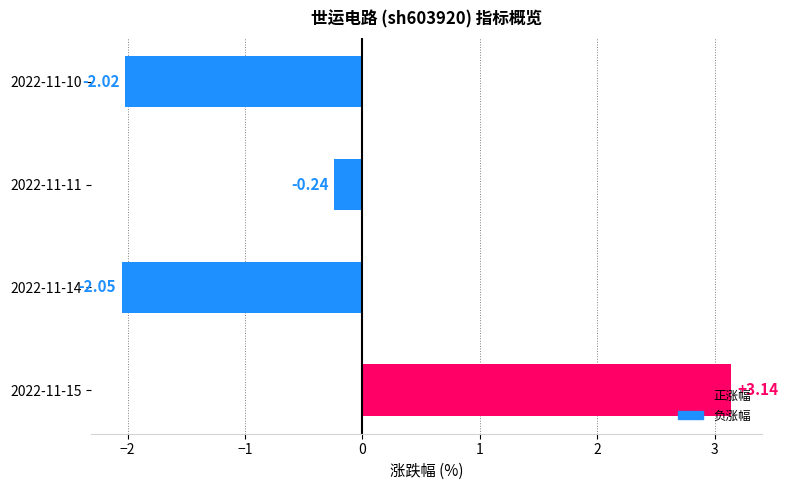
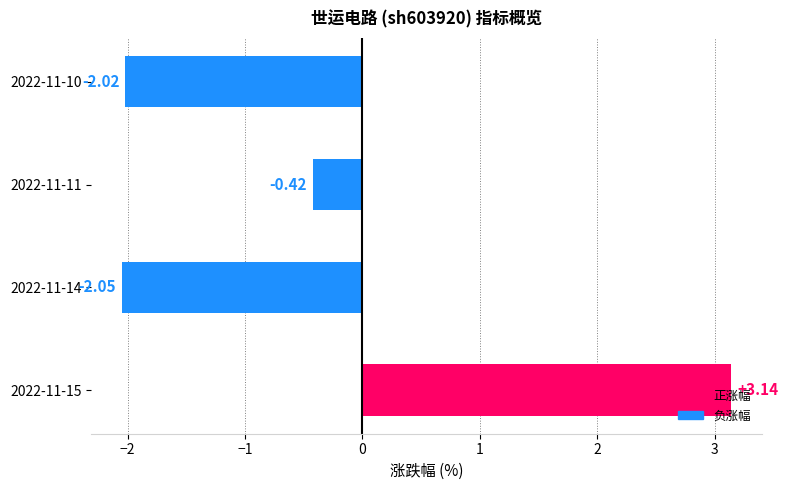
  {
    "2022-11-10": "-2.02",
-   "2022-11-11": "-0.24",
+   "2022-11-11": "-0.42",
    "2022-11-14": "-2.05",
    "2022-11-15": "+3.14"
  }
